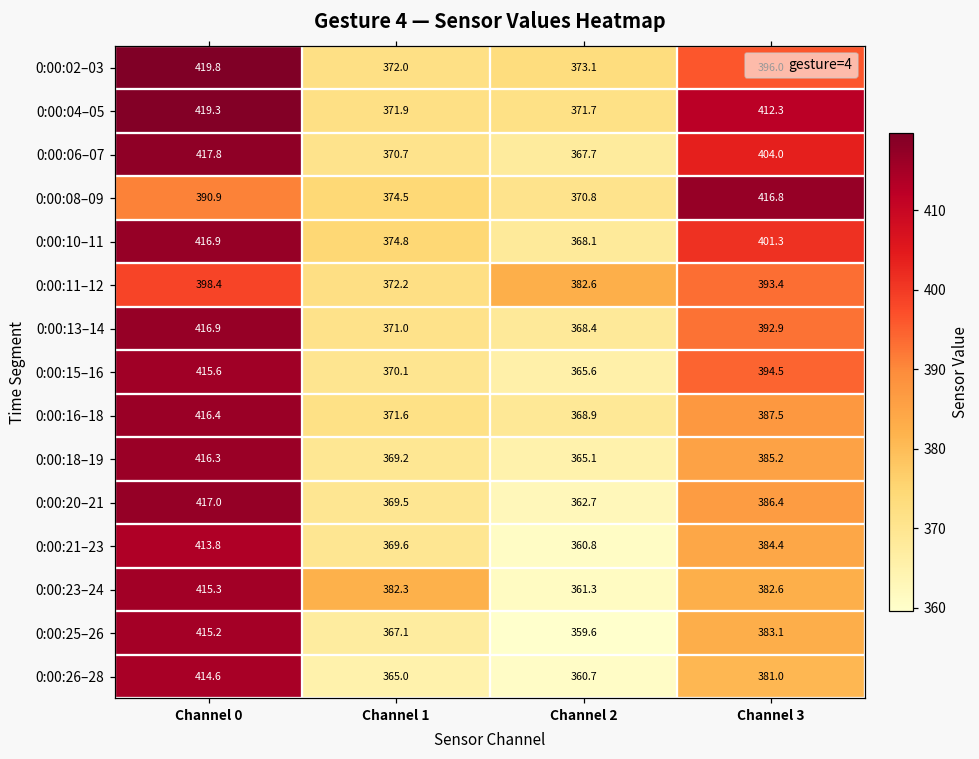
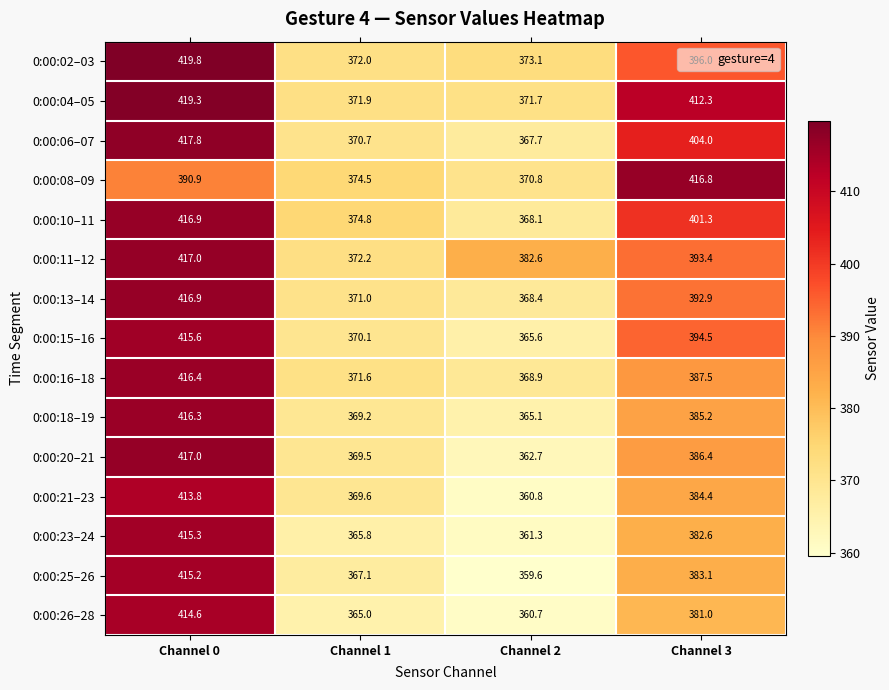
  {
    "0:00:02–03": {
      "Channel 0": 419.8,
      "Channel 1": 372.0,
      "Channel 2": 373.1
    },
    "0:00:04–05": {
      "Channel 0": 419.3,
      "Channel 1": 371.9,
      "Channel 2": 371.7,
      "Channel 3": 412.3
    },
    "0:00:06–07": {
      "Channel 0": 417.8,
      "Channel 1": 370.7,
      "Channel 2": 367.7,
      "Channel 3": 404.0
    },
    "0:00:08–09": {
      "Channel 0": 390.9,
      "Channel 1": 374.5,
      "Channel 2": 370.8,
      "Channel 3": 416.8
    },
    "0:00:10–11": {
      "Channel 0": 416.9,
      "Channel 1": 374.8,
      "Channel 2": 368.1,
      "Channel 3": 401.3
    },
    "0:00:11–12": {
-     "Channel 0": 398.4,
+     "Channel 0": 417.0,
      "Channel 1": 372.2,
      "Channel 2": 382.6,
      "Channel 3": 393.4
    },
    "0:00:13–14": {
      "Channel 0": 416.9,
      "Channel 1": 371.0,
      "Channel 2": 368.4,
      "Channel 3": 392.9
    },
    "0:00:15–16": {
      "Channel 0": 415.6,
      "Channel 1": 370.1,
      "Channel 2": 365.6,
      "Channel 3": 394.5
    },
    "0:00:16–18": {
      "Channel 0": 416.4,
      "Channel 1": 371.6,
      "Channel 2": 368.9,
      "Channel 3": 387.5
    },
    "0:00:18–19": {
      "Channel 0": 416.3,
      "Channel 1": 369.2,
      "Channel 2": 365.1,
      "Channel 3": 385.2
    },
    "0:00:20–21": {
      "Channel 0": 417.0,
      "Channel 1": 369.5,
      "Channel 2": 362.7,
      "Channel 3": 386.4
    },
    "0:00:21–23": {
      "Channel 0": 413.8,
      "Channel 1": 369.6,
      "Channel 2": 360.8,
      "Channel 3": 384.4
    },
    "0:00:23–24": {
      "Channel 0": 415.3,
-     "Channel 1": 382.3,
+     "Channel 1": 365.8,
      "Channel 2": 361.3,
      "Channel 3": 382.6
    },
    "0:00:25–26": {
      "Channel 0": 415.2,
      "Channel 1": 367.1,
      "Channel 2": 359.6,
      "Channel 3": 383.1
    },
    "0:00:26–28": {
      "Channel 0": 414.6,
      "Channel 1": 365.0,
      "Channel 2": 360.7,
      "Channel 3": 381.0
    }
  }
